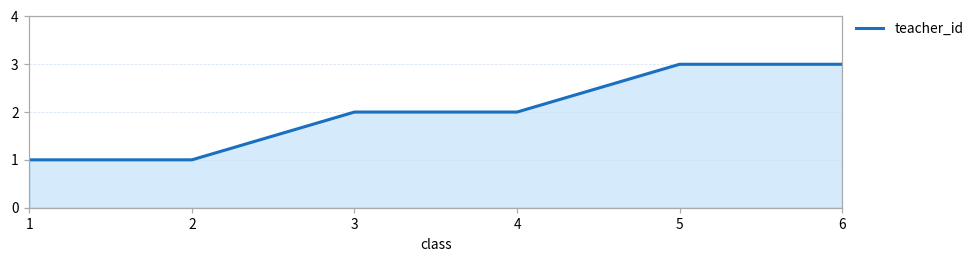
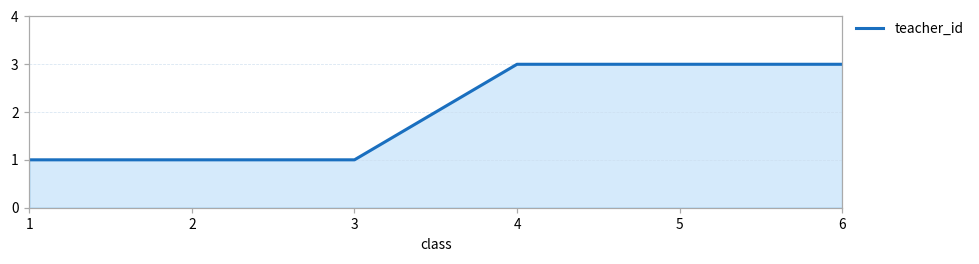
  {
    "1": 1,
    "2": 1,
-   "3": 2,
-   "4": 2,
+   "3": 1,
+   "4": 3,
    "5": 3,
    "6": 3
  }
